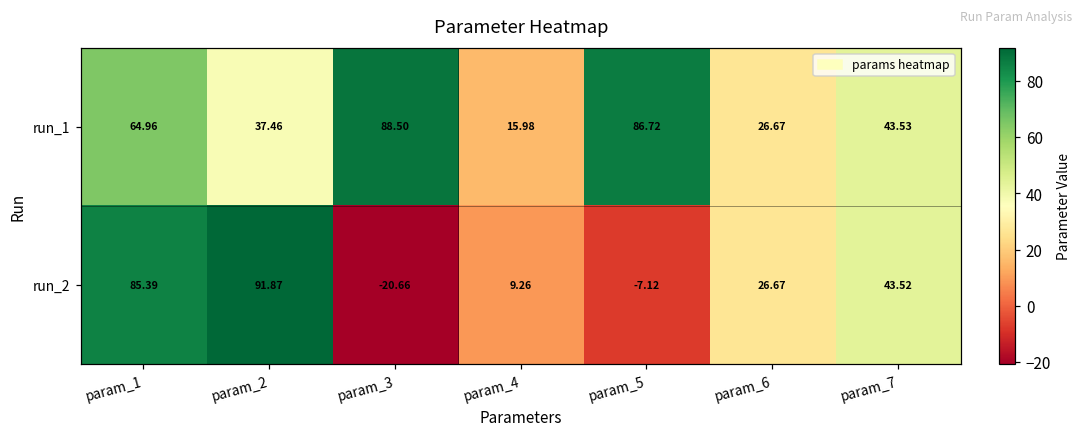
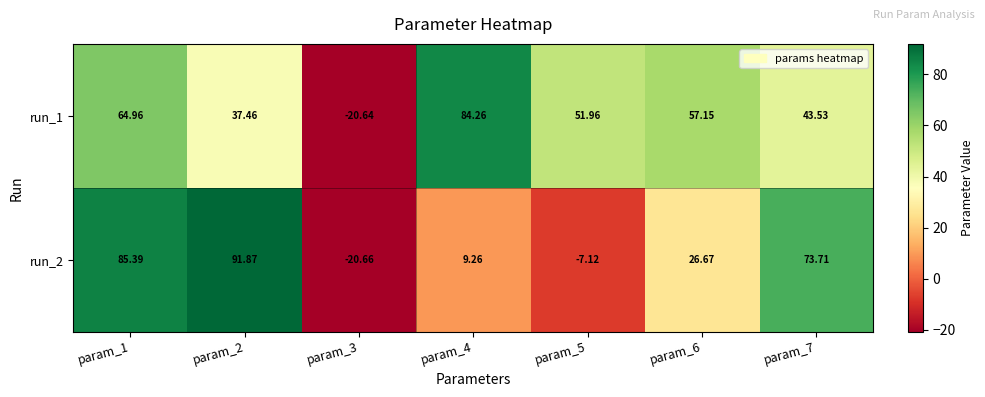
  {
    "run_1": {
      "param_1": 64.96,
      "param_2": 37.46,
-     "param_3": 88.50,
-     "param_4": 15.98,
-     "param_5": 86.72,
-     "param_6": 26.67,
+     "param_3": -20.64,
+     "param_4": 84.26,
+     "param_5": 51.96,
+     "param_6": 57.15,
      "param_7": 43.53
    },
    "run_2": {
      "param_1": 85.39,
      "param_2": 91.87,
      "param_3": -20.66,
      "param_4": 9.26,
      "param_5": -7.12,
      "param_6": 26.67,
-     "param_7": 43.52
+     "param_7": 73.71
    }
  }
